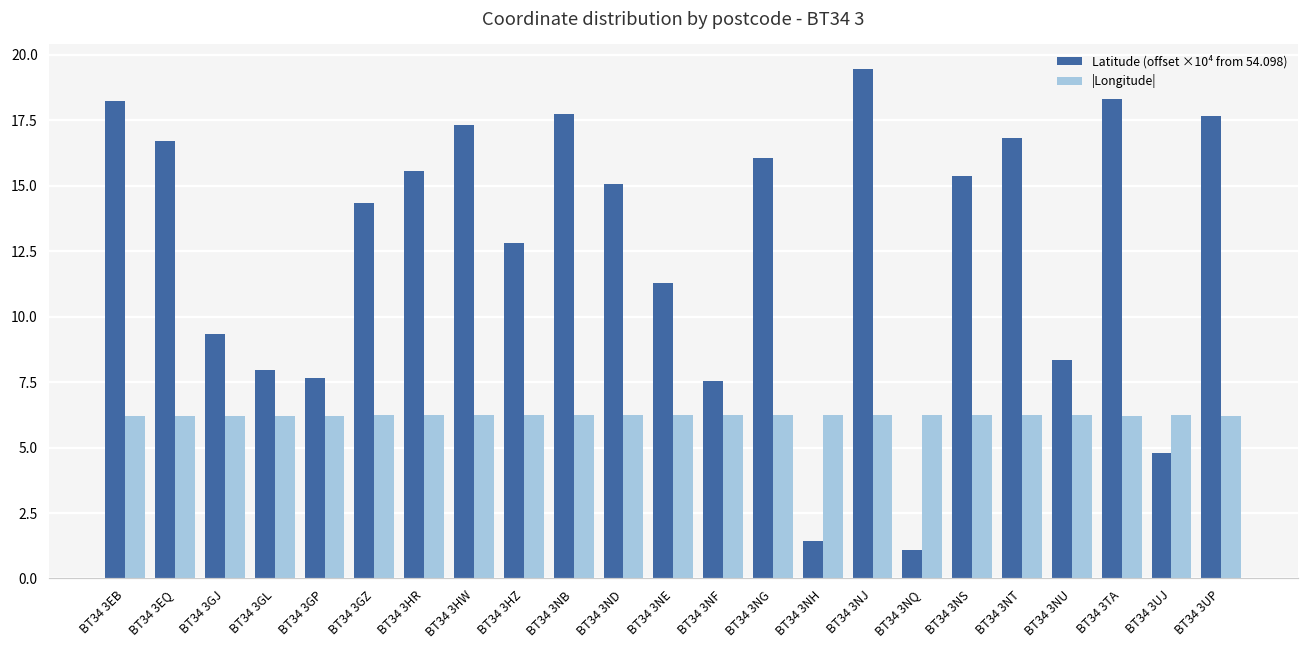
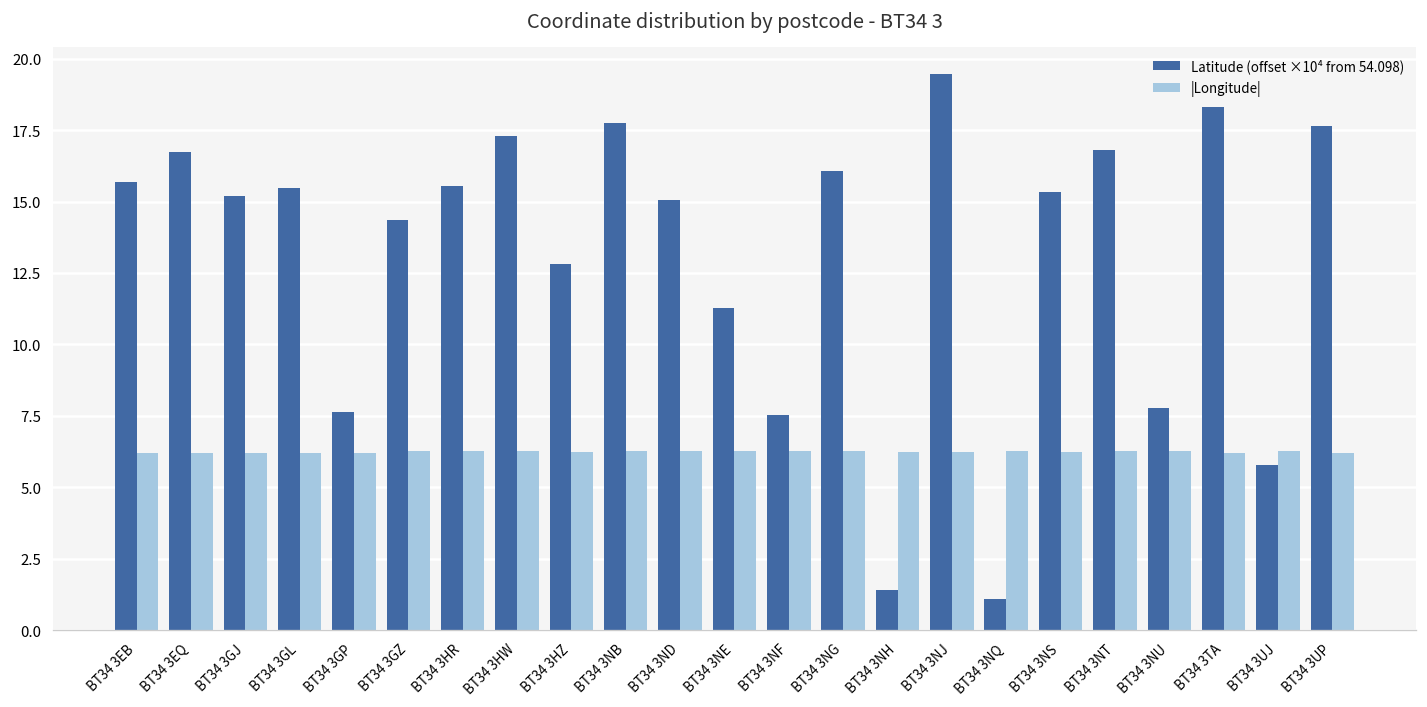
  {
    "Latitude (offset ×10⁴ from 54.098)": {
-     "BT34 3EB": 18.2,
+     "BT34 3EB": 15.7,
      "BT34 3EQ": 16.7,
-     "BT34 3GJ": 9.3,
-     "BT34 3GL": 8.0,
+     "BT34 3GJ": 15.2,
+     "BT34 3GL": 15.5,
      "BT34 3GP": 7.7,
      "BT34 3GZ": 14.3,
      "BT34 3HR": 15.6,
      "BT34 3HW": 17.3,
      "BT34 3HZ": 12.8,
      "BT34 3NB": 17.7,
      "BT34 3ND": 15.1,
      "BT34 3NE": 11.3,
      "BT34 3NF": 7.5,
      "BT34 3NG": 16.1,
      "BT34 3NH": 1.4,
      "BT34 3NJ": 19.4,
      "BT34 3NQ": 1.1,
      "BT34 3NS": 15.4,
      "BT34 3NT": 16.8,
-     "BT34 3NU": 8.4,
+     "BT34 3NU": 7.8,
      "BT34 3TA": 18.3,
-     "BT34 3UJ": 4.8,
+     "BT34 3UJ": 5.8,
      "BT34 3UP": 17.6
    },
    "|Longitude|": {
      "BT34 3EB": 6.2,
      "BT34 3EQ": 6.2,
      "BT34 3GJ": 6.2,
      "BT34 3GL": 6.2,
      "BT34 3GP": 6.2,
      "BT34 3GZ": 6.3,
      "BT34 3HR": 6.3,
      "BT34 3HW": 6.3,
      "BT34 3HZ": 6.2,
      "BT34 3NB": 6.3,
      "BT34 3ND": 6.3,
      "BT34 3NE": 6.3,
      "BT34 3NF": 6.3,
      "BT34 3NG": 6.3,
      "BT34 3NH": 6.2,
      "BT34 3NJ": 6.2,
      "BT34 3NQ": 6.3,
      "BT34 3NS": 6.2,
      "BT34 3NT": 6.3,
      "BT34 3NU": 6.3,
      "BT34 3TA": 6.2,
      "BT34 3UJ": 6.3,
      "BT34 3UP": 6.2
    }
  }
